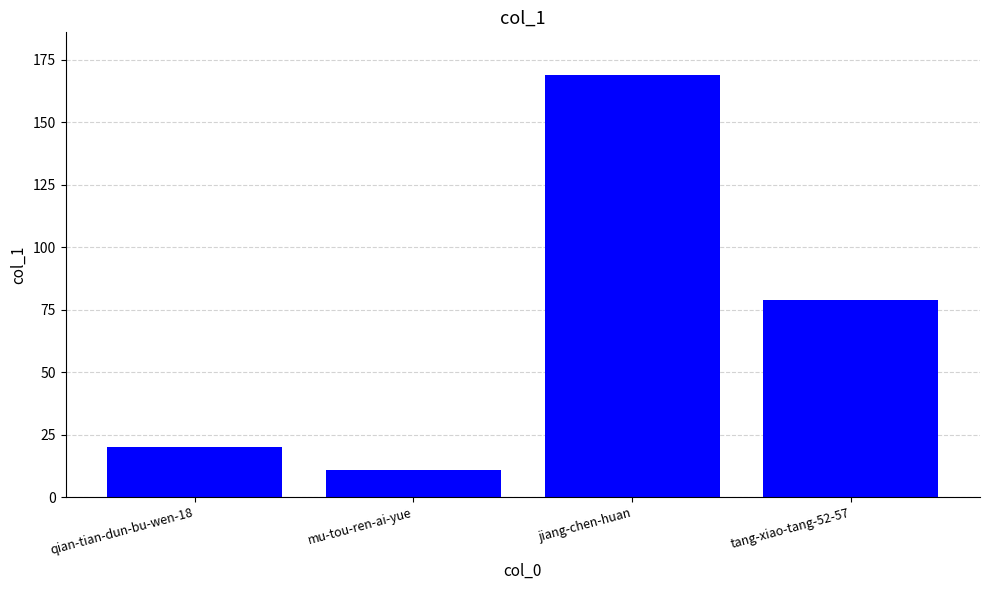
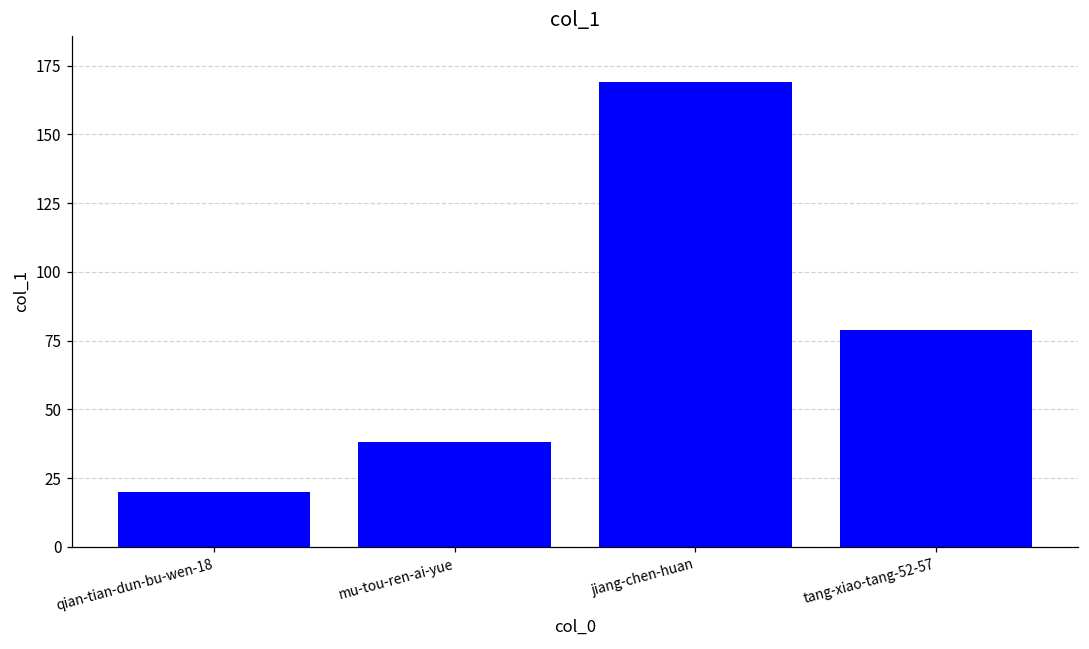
  {
    "qian-tian-dun-bu-wen-18": 20,
-   "mu-tou-ren-ai-yue": 11,
+   "mu-tou-ren-ai-yue": 38,
    "jiang-chen-huan": 169,
    "tang-xiao-tang-52-57": 79
  }
